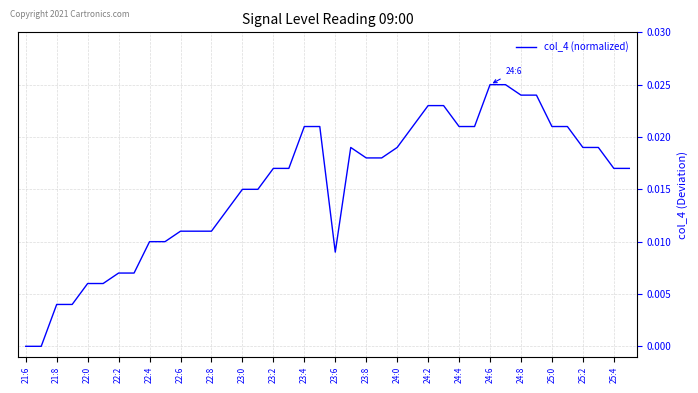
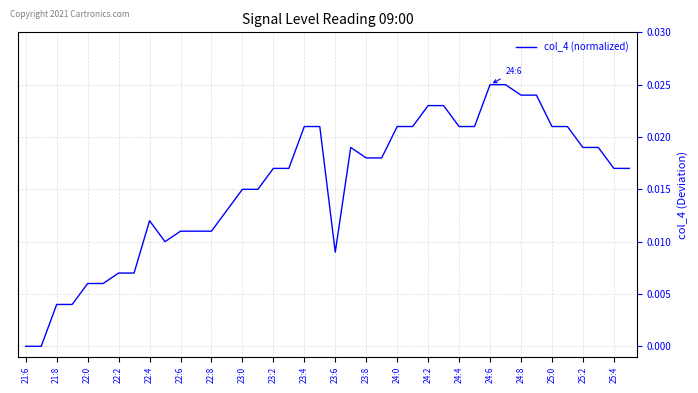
  {
    "21:6": 0.0000,
    "21:8": 0.0040,
    "22:0": 0.0060,
    "22:2": 0.0070,
-   "22:4": 0.0100,
+   "22:4": 0.0120,
    "22:6": 0.0110,
    "22:8": 0.0110,
    "23:0": 0.0150,
    "23:2": 0.0170,
    "23:4": 0.0210,
    "23:6": 0.0090,
    "23:8": 0.0180,
-   "24:0": 0.0190,
+   "24:0": 0.0210,
    "24:2": 0.0230,
    "24:4": 0.0210,
    "24:6": 0.0250,
    "24:8": 0.0240,
    "25:0": 0.0210,
    "25:2": 0.0190,
    "25:4": 0.0170
  }
